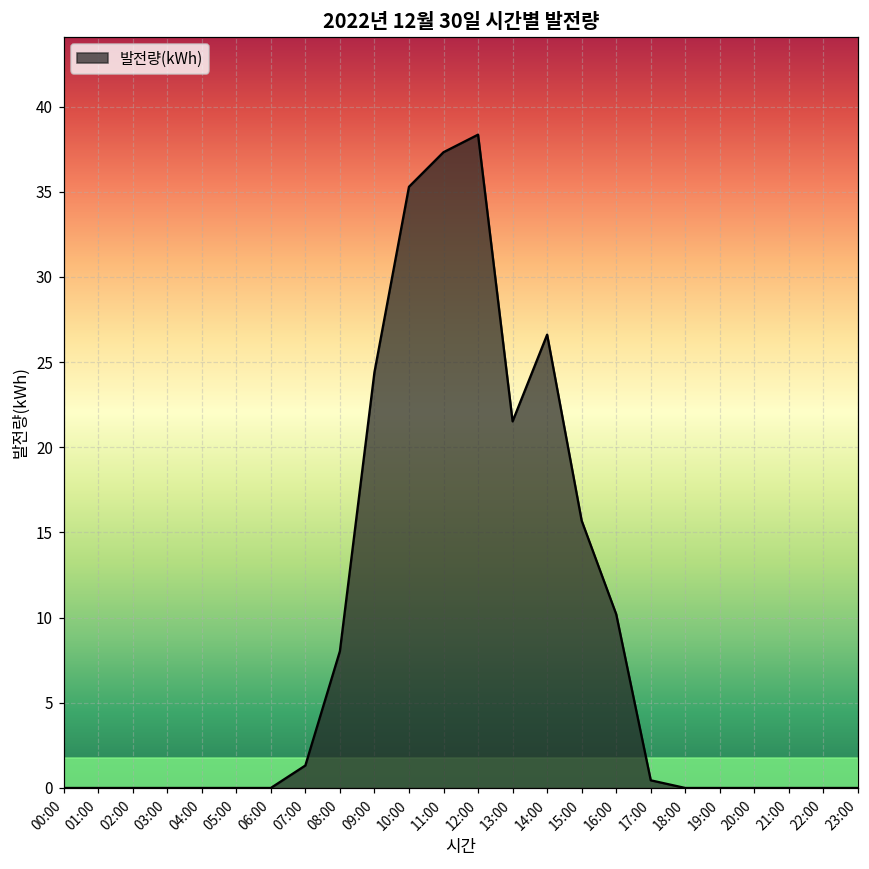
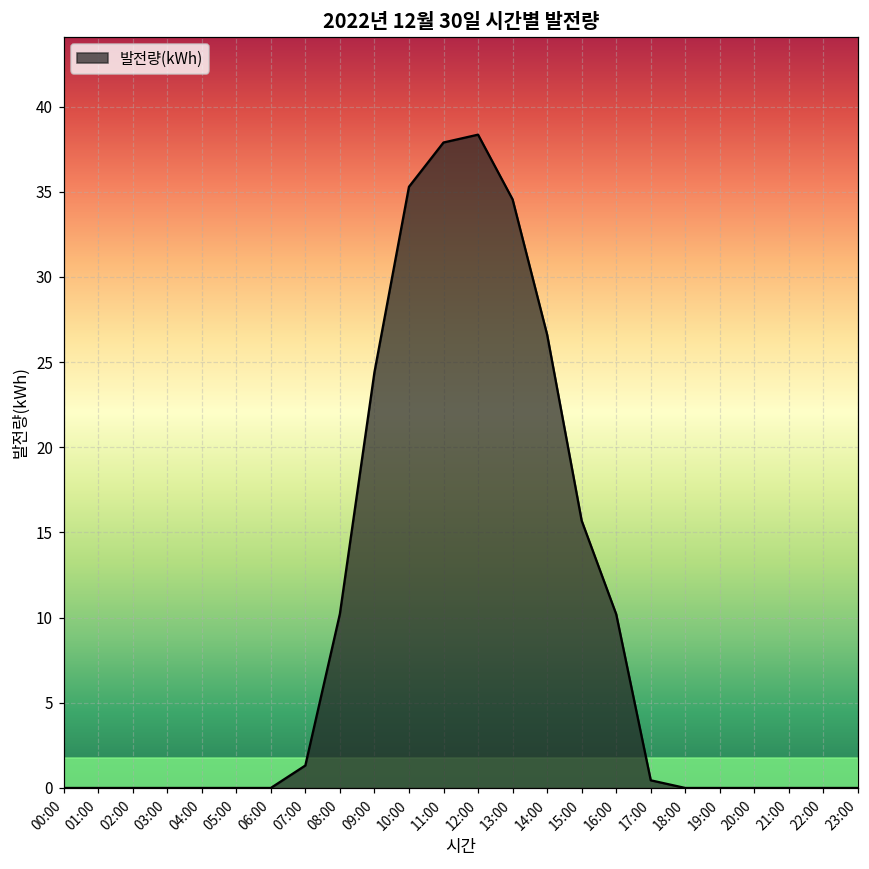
  {
-   "08:00": 8.0,
+   "08:00": 10.2,
    "09:00": 24.4,
    "10:00": 35.3,
-   "11:00": 37.3,
+   "11:00": 37.9,
    "12:00": 38.4,
-   "13:00": 21.5,
+   "13:00": 34.6,
    "14:00": 26.6,
    "15:00": 15.7,
    "16:00": 10.2
  }
